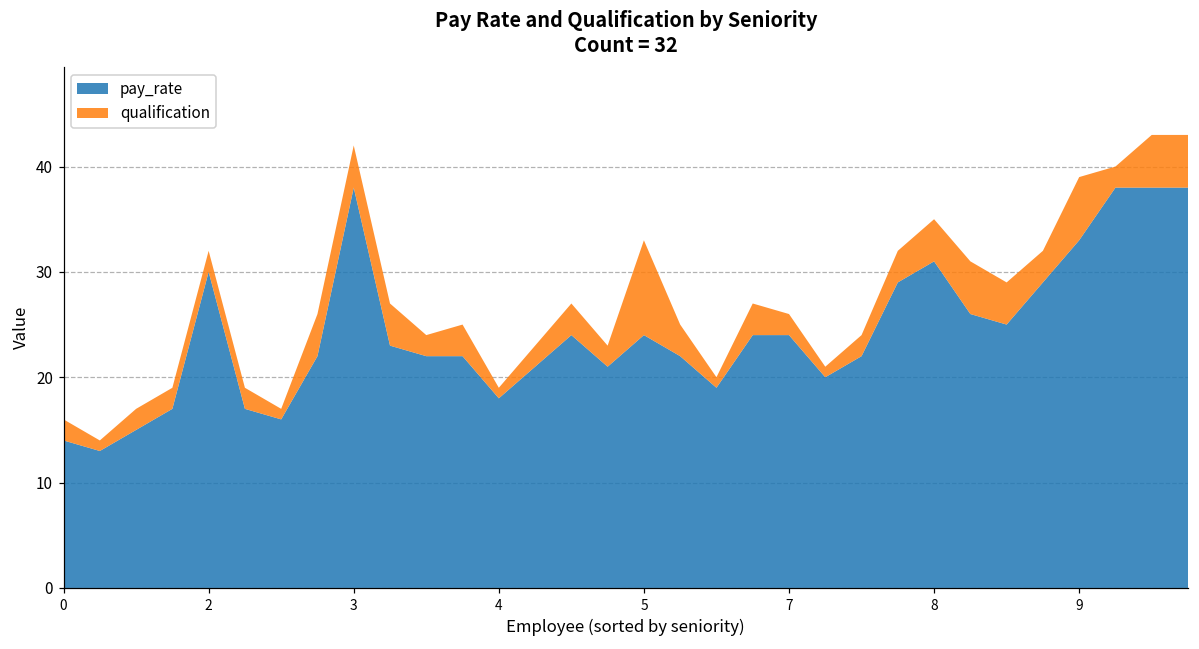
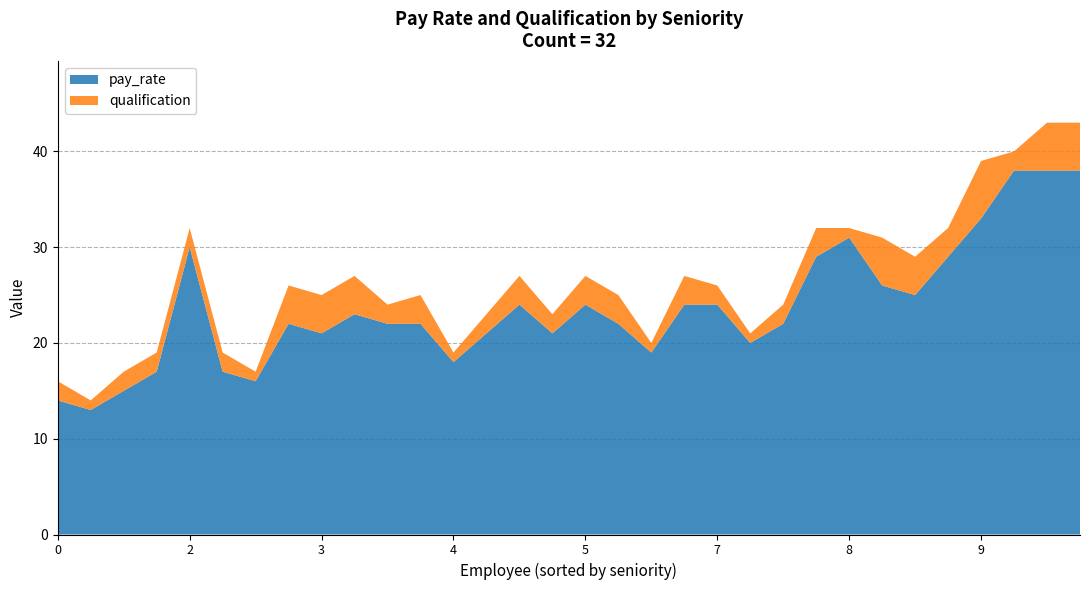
  {
    "pay_rate": {
      "0": 14,
      "2": 30,
-     "3": 38,
+     "3": 21,
      "4": 18,
      "5": 24,
      "7": 24,
      "8": 31,
      "9": 33
    },
    "qualification": {
      "0": 2,
      "2": 2,
      "3": 4,
      "4": 1,
-     "5": 9,
+     "5": 3,
      "7": 2,
-     "8": 4,
+     "8": 1,
      "9": 6
    }
  }
